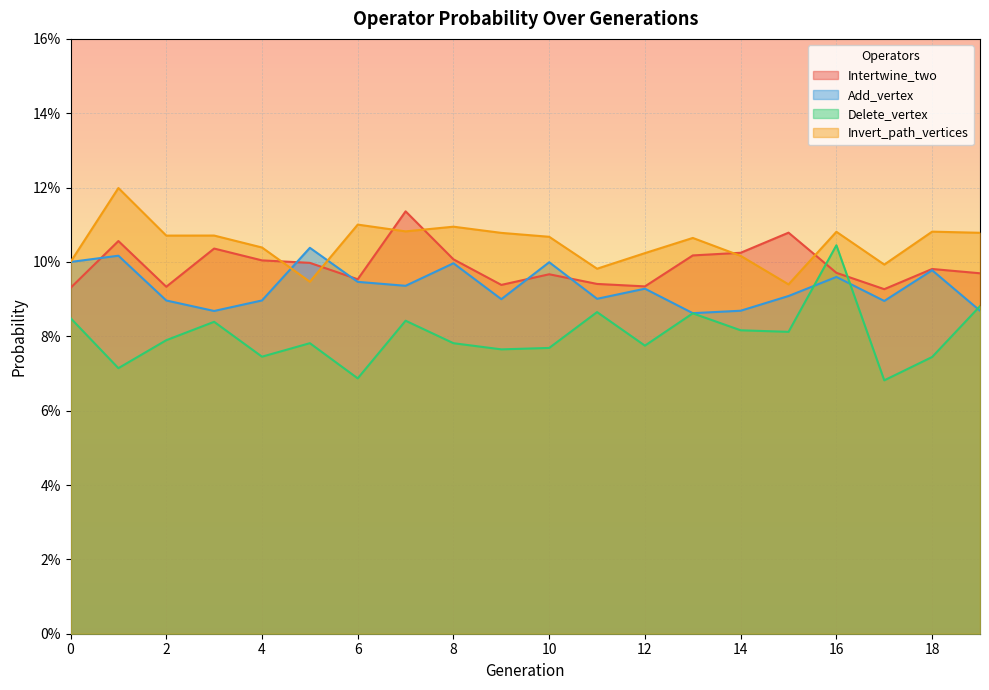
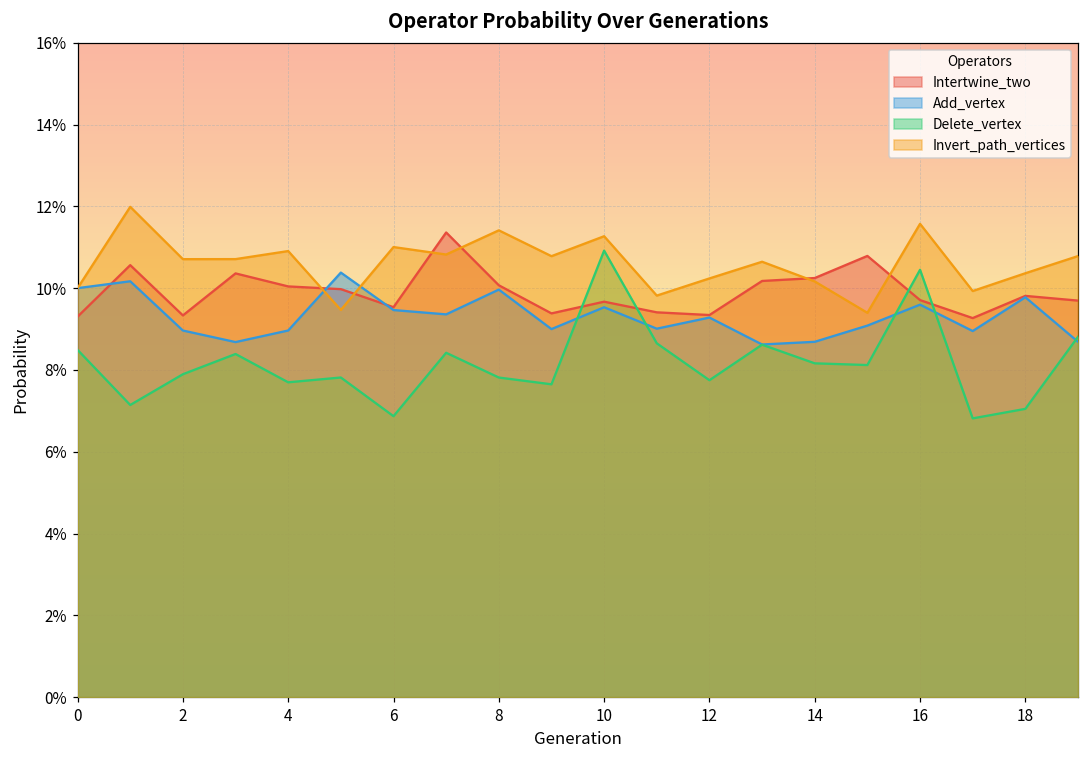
  {
    "Intertwine_two": {
      "0": "9.3%",
      "2": "9.3%",
      "4": "10.0%",
      "6": "9.5%",
      "8": "10.1%",
      "10": "9.7%",
      "14": "10.2%",
      "16": "9.7%"
    },
    "Add_vertex": {
      "2": "9.0%",
      "4": "9.0%",
      "6": "9.5%",
      "8": "10.0%",
-     "10": "10.0%",
+     "10": "9.5%",
      "14": "8.7%",
      "16": "9.6%"
    },
    "Delete_vertex": {
      "0": "8.5%",
      "2": "7.9%",
-     "4": "7.5%",
+     "4": "7.7%",
      "6": "6.9%",
      "8": "7.8%",
-     "10": "7.7%",
+     "10": "10.9%",
      "12": "7.7%",
      "14": "8.2%",
      "16": "10.4%",
-     "18": "7.4%"
+     "18": "7.0%"
    },
    "Invert_path_vertices": {
      "2": "10.7%",
-     "4": "10.4%",
+     "4": "10.9%",
      "6": "11.0%",
-     "8": "10.9%",
-     "10": "10.7%",
+     "8": "11.4%",
+     "10": "11.3%",
      "12": "10.2%",
      "14": "10.2%",
-     "16": "10.8%",
-     "18": "10.8%"
+     "16": "11.6%",
+     "18": "10.4%"
    }
  }
